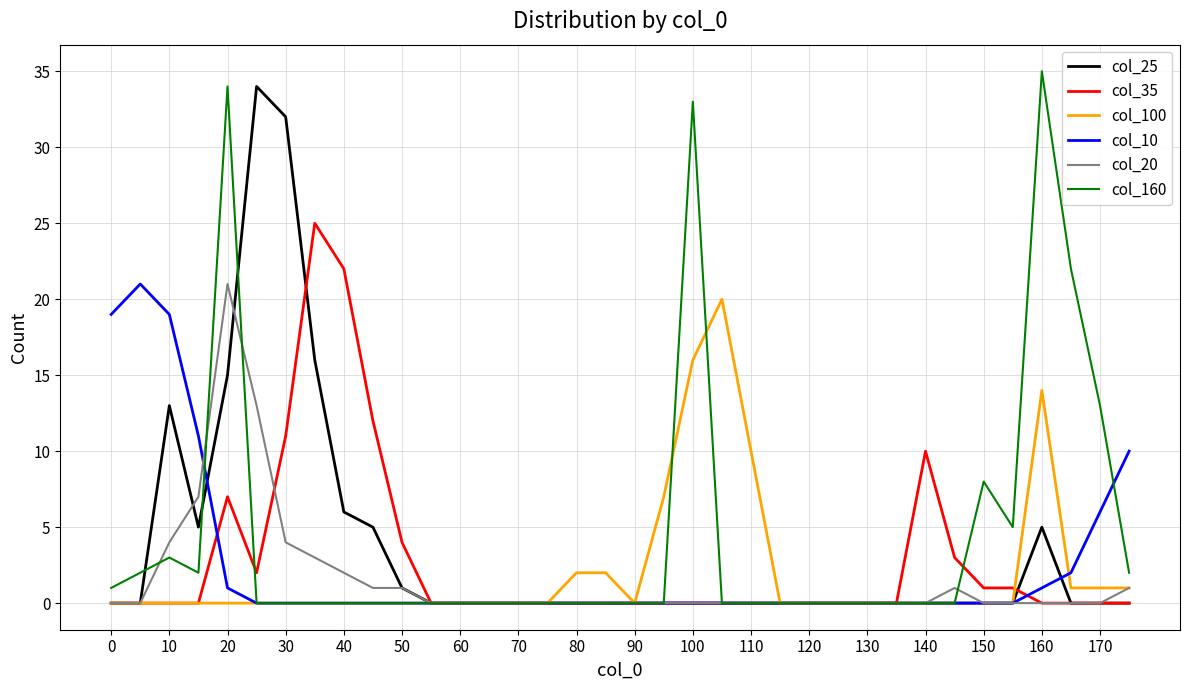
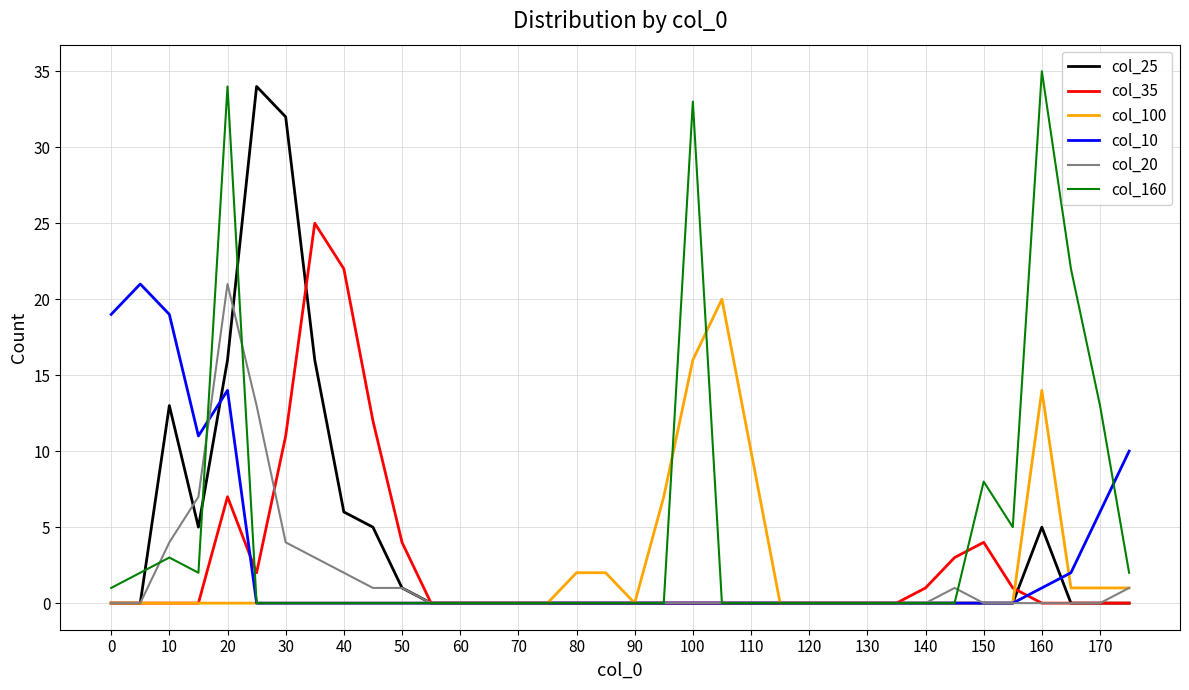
  {
    "col_25": {
      "10": 13,
-     "20": 15,
+     "20": 16,
      "30": 32,
      "40": 6,
      "160": 5
    },
    "col_35": {
      "20": 7,
      "30": 11,
      "40": 22,
      "50": 4,
-     "140": 10,
-     "150": 1
+     "140": 1,
+     "150": 4
    },
    "col_100": {
      "20": 0,
      "80": 2,
      "100": 16,
      "110": 10,
      "160": 14,
      "170": 1
    },
    "col_10": {
      "0": 19,
      "10": 19,
-     "20": 1,
+     "20": 14,
      "160": 1,
      "170": 6
    },
    "col_20": {
      "10": 4,
      "20": 21,
      "30": 4,
      "40": 2
    },
    "col_160": {
      "0": 1,
      "10": 3,
      "20": 34,
      "100": 33,
      "150": 8,
      "160": 35,
      "170": 13
    }
  }
